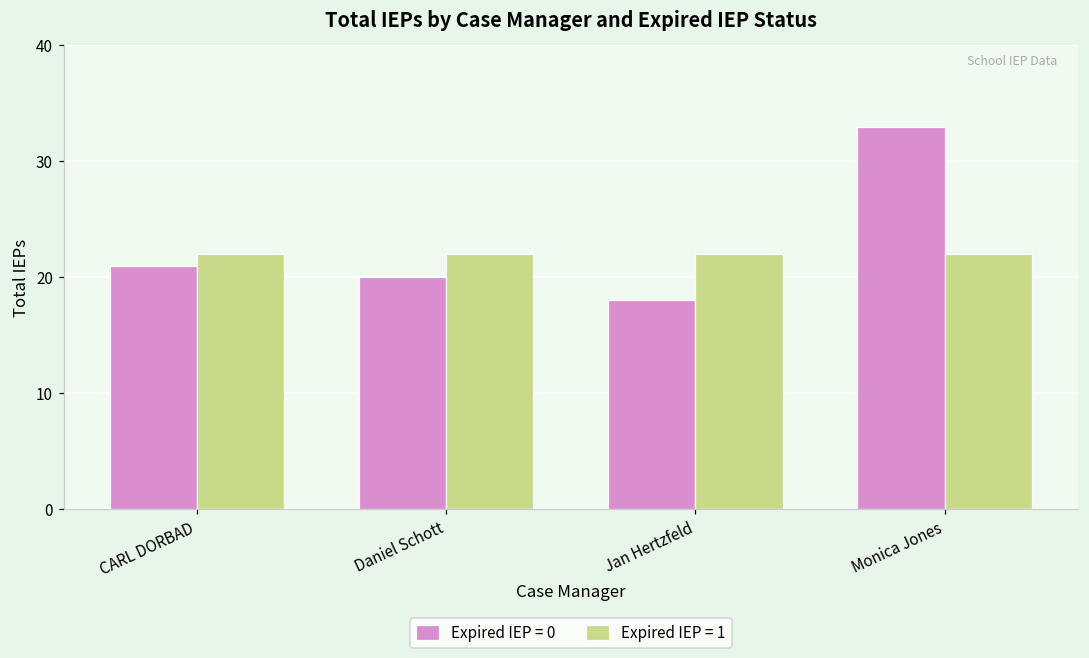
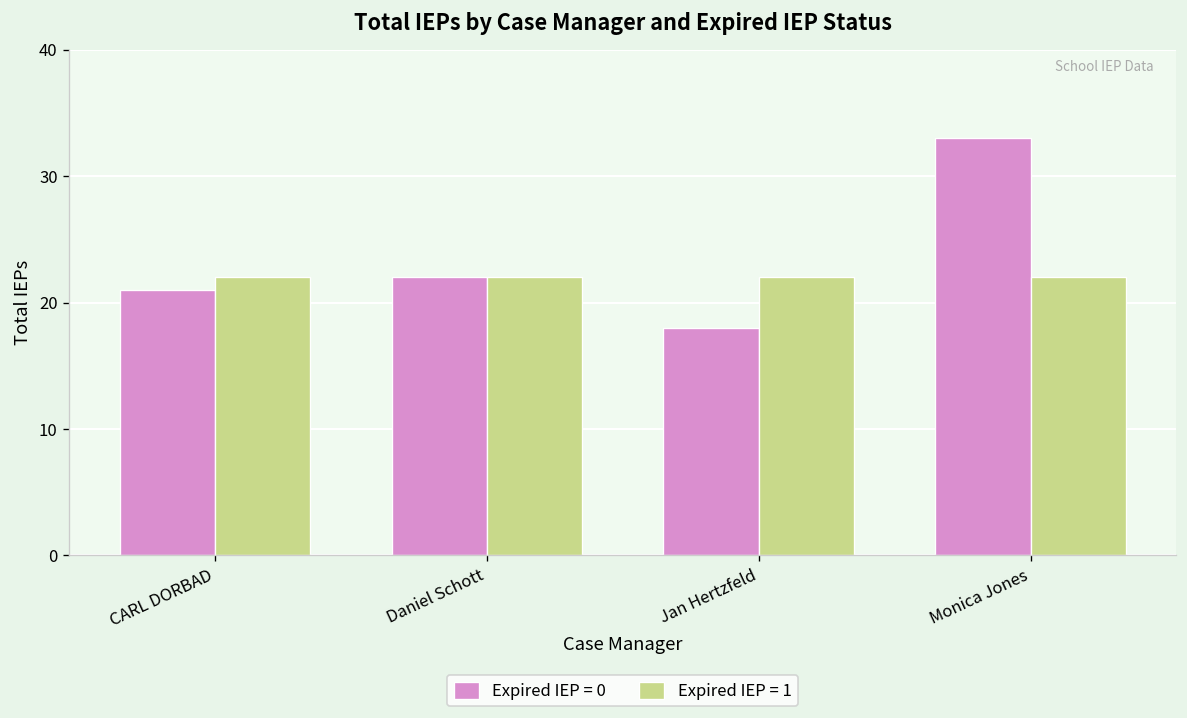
  {
    "Expired IEP = 0": {
      "CARL DORBAD": 21,
-     "Daniel Schott": 20,
+     "Daniel Schott": 22,
      "Jan Hertzfeld": 18,
      "Monica Jones": 33
    },
    "Expired IEP = 1": {
      "CARL DORBAD": 22,
      "Daniel Schott": 22,
      "Jan Hertzfeld": 22,
      "Monica Jones": 22
    }
  }
